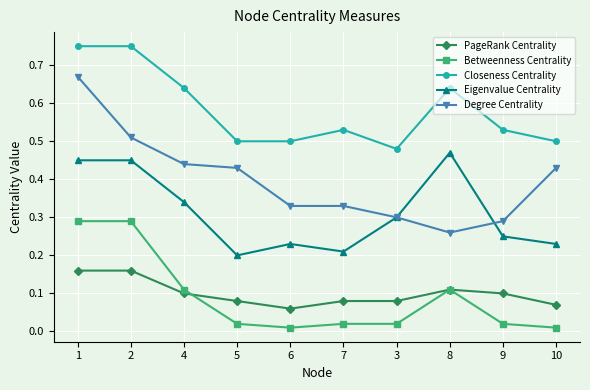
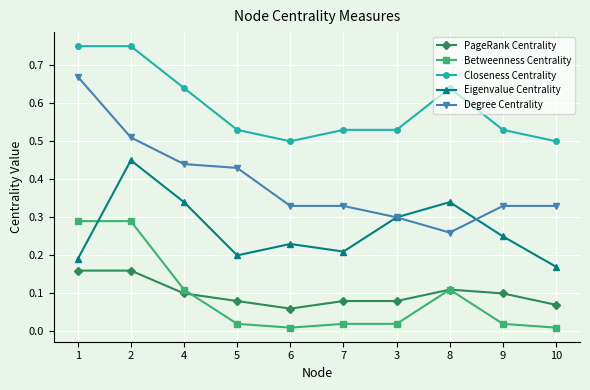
  {
    "Closeness Centrality": {
      "1": 0.75,
      "2": 0.75,
      "4": 0.64,
-     "5": 0.50,
+     "5": 0.53,
      "6": 0.50,
      "7": 0.53,
-     "3": 0.48,
+     "3": 0.53,
      "9": 0.53,
      "10": 0.50
    },
    "Eigenvalue Centrality": {
-     "1": 0.45,
+     "1": 0.19,
      "2": 0.45,
      "4": 0.34,
      "5": 0.20,
      "6": 0.23,
      "7": 0.21,
-     "8": 0.47,
+     "8": 0.34,
      "9": 0.25,
-     "10": 0.23
+     "10": 0.17
    },
    "Degree Centrality": {
      "1": 0.67,
      "2": 0.51,
      "4": 0.44,
      "5": 0.43,
      "6": 0.33,
      "7": 0.33,
      "8": 0.26,
-     "9": 0.29,
-     "10": 0.43
+     "9": 0.33,
+     "10": 0.33
    }
  }
